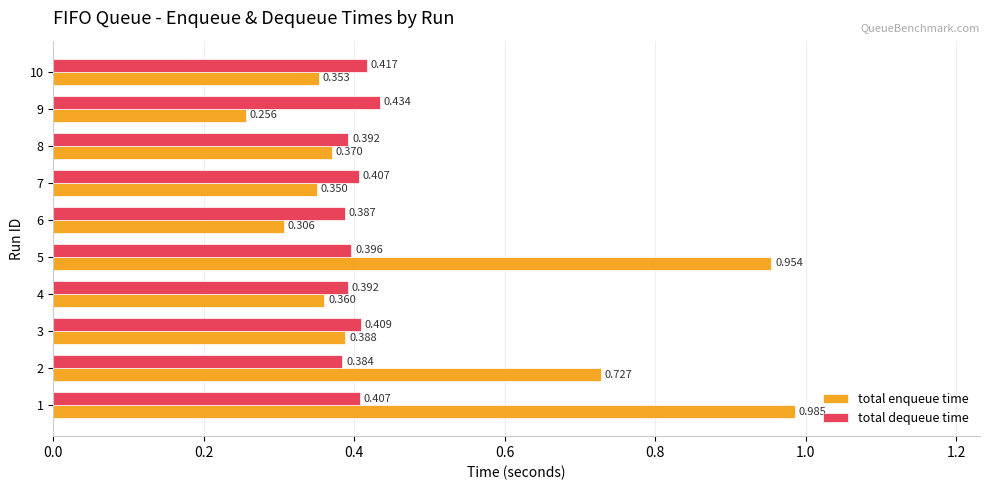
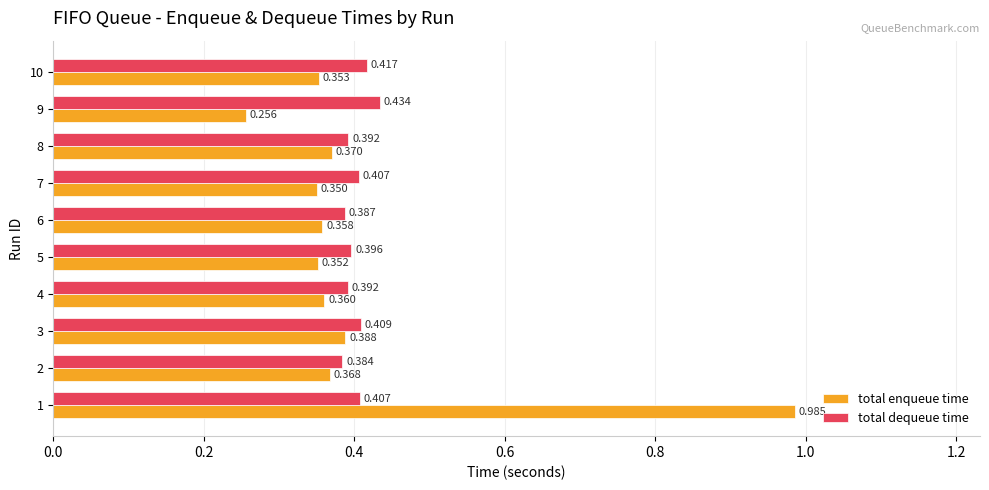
  {
    "total enqueue time": {
      "10": 0.353,
      "9": 0.256,
      "8": 0.370,
      "7": 0.350,
-     "6": 0.306,
-     "5": 0.954,
+     "6": 0.358,
+     "5": 0.352,
      "4": 0.360,
      "3": 0.388,
-     "2": 0.727,
+     "2": 0.368,
      "1": 0.985
    },
    "total dequeue time": {
      "10": 0.417,
      "9": 0.434,
      "8": 0.392,
      "7": 0.407,
      "6": 0.387,
      "5": 0.396,
      "4": 0.392,
      "3": 0.409,
      "2": 0.384,
      "1": 0.407
    }
  }
